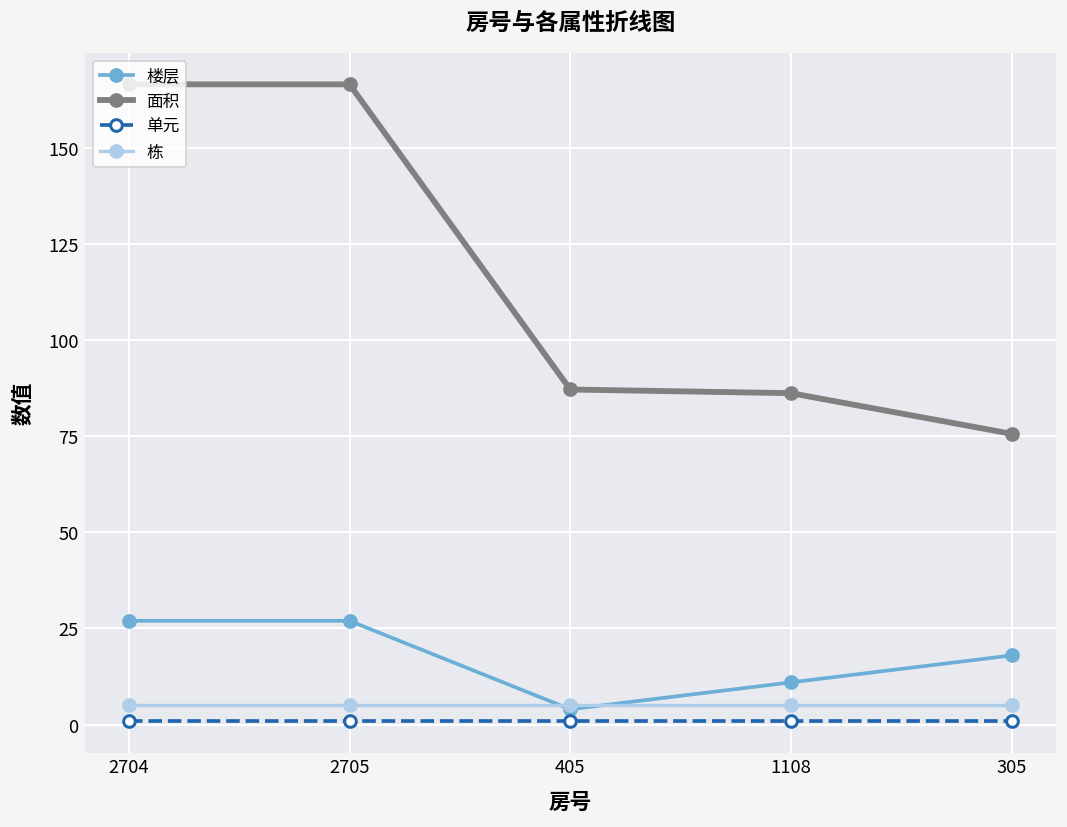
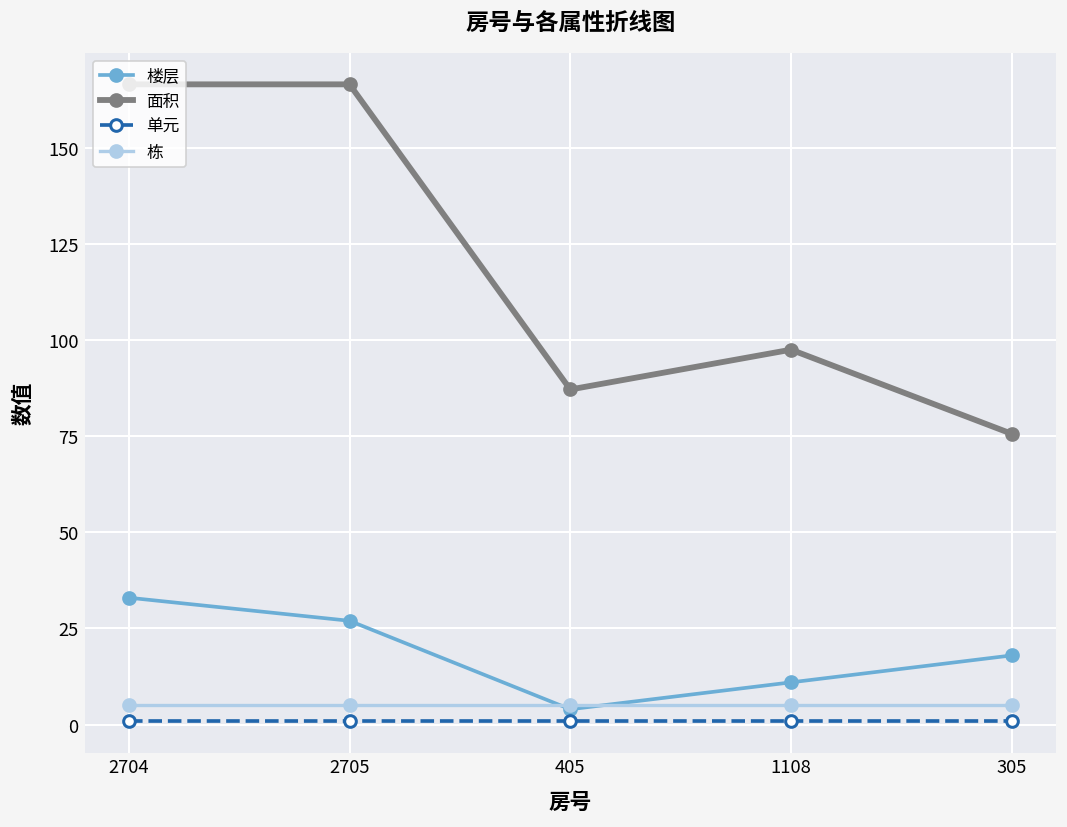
  {
    "楼层": {
-     "2704": 27,
+     "2704": 33,
      "2705": 27,
      "405": 4,
      "1108": 11,
      "305": 18
    },
    "面积": {
      "2705": 166,
      "405": 87,
-     "1108": 86,
+     "1108": 97,
      "305": 76
    },
    "单元": {
      "2704": 1,
      "2705": 1,
      "405": 1,
      "1108": 1,
      "305": 1
    },
    "栋": {
      "2704": 5,
      "2705": 5,
      "405": 5,
      "1108": 5,
      "305": 5
    }
  }
